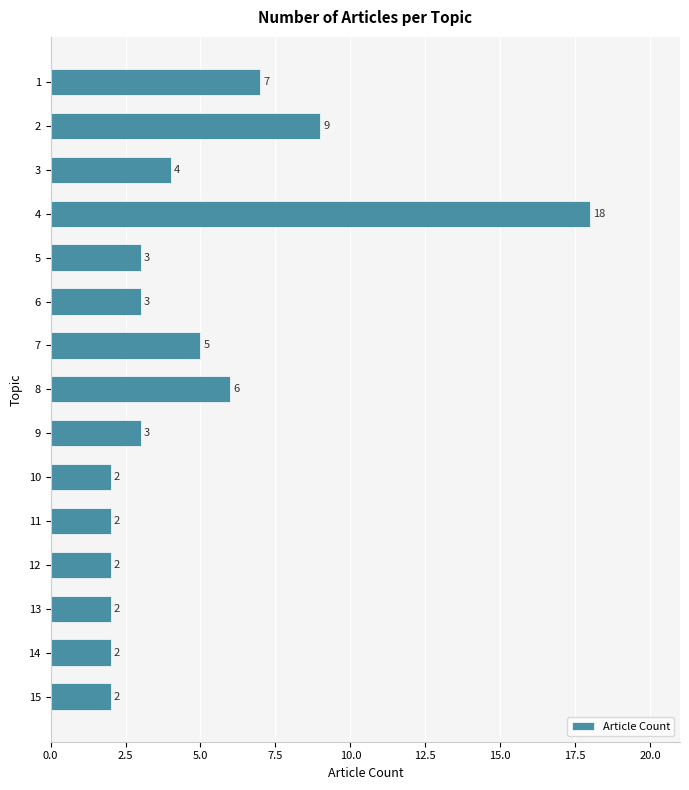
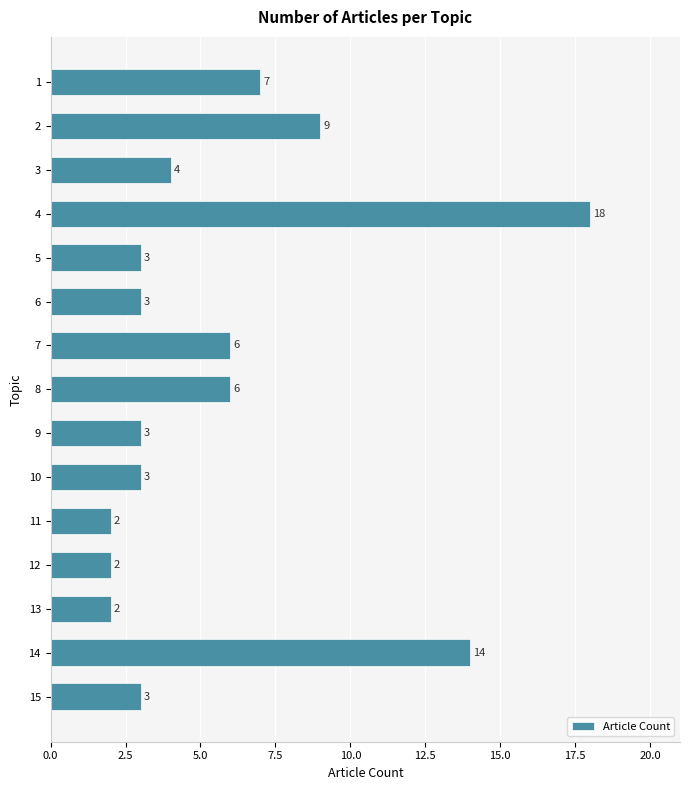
  {
    "1": 7,
    "2": 9,
    "3": 4,
    "4": 18,
    "5": 3,
    "6": 3,
-   "7": 5,
+   "7": 6,
    "8": 6,
    "9": 3,
-   "10": 2,
+   "10": 3,
    "11": 2,
    "12": 2,
    "13": 2,
-   "14": 2,
-   "15": 2
+   "14": 14,
+   "15": 3
  }
